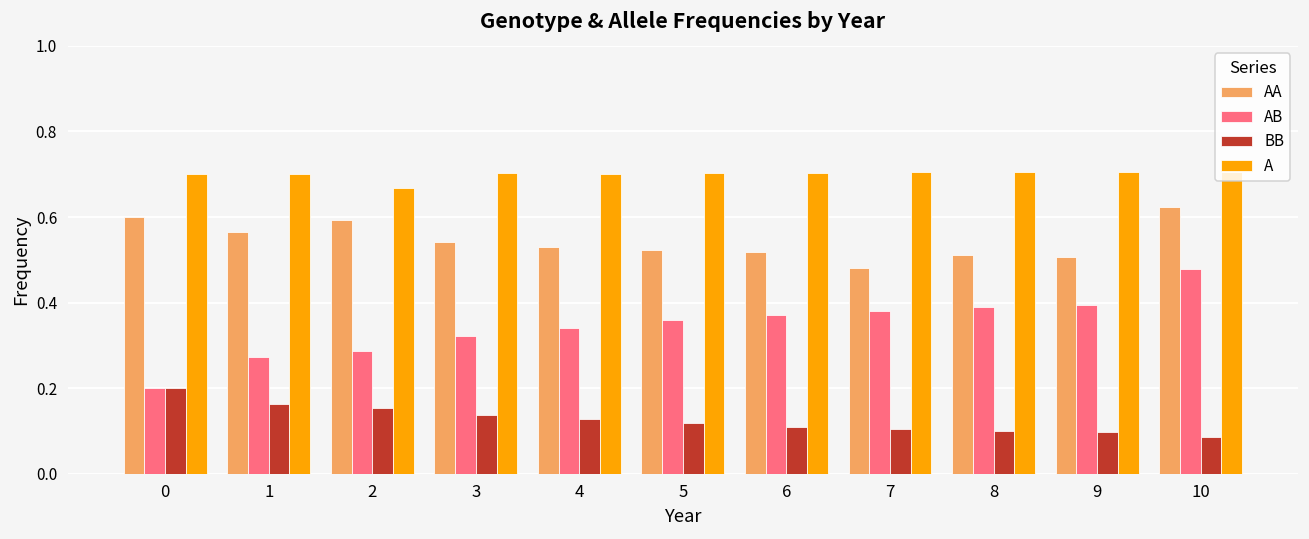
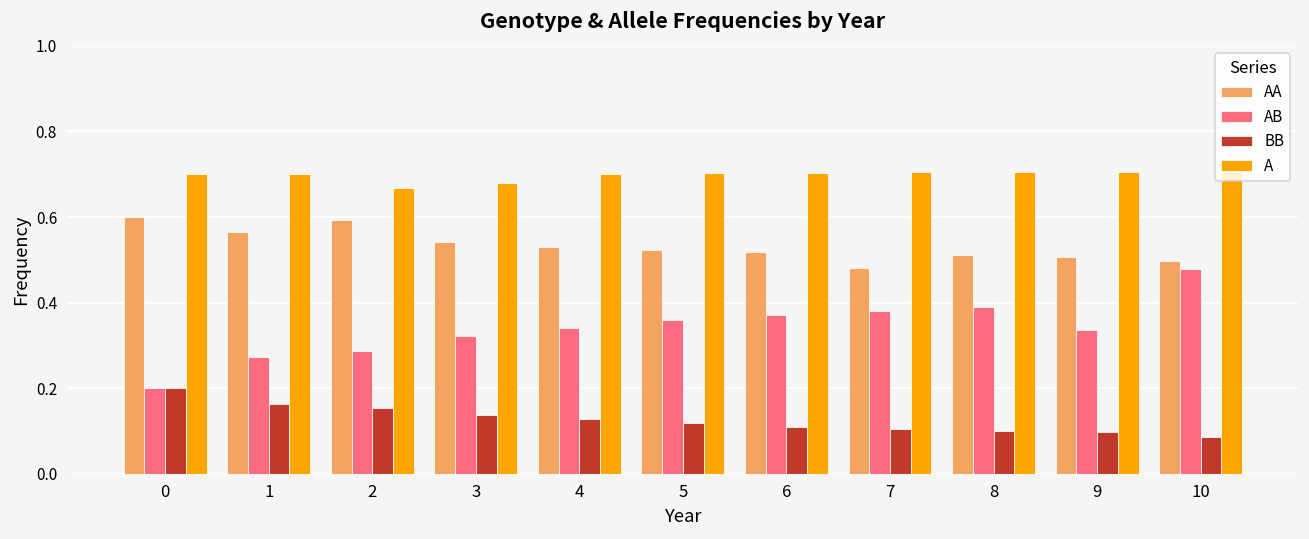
  {
    "AA": {
      "0": 0.60,
      "1": 0.56,
      "2": 0.59,
      "3": 0.54,
      "4": 0.53,
      "5": 0.52,
      "6": 0.52,
      "7": 0.48,
      "8": 0.51,
      "9": 0.51,
-     "10": 0.62
+     "10": 0.50
    },
    "AB": {
      "0": 0.20,
      "1": 0.27,
      "2": 0.29,
      "3": 0.32,
      "4": 0.34,
      "5": 0.36,
      "6": 0.37,
      "7": 0.38,
      "8": 0.39,
-     "9": 0.39,
+     "9": 0.34,
      "10": 0.48
    },
    "BB": {
      "0": 0.20,
      "1": 0.16,
      "2": 0.15,
      "3": 0.14,
      "4": 0.13,
      "5": 0.12,
      "6": 0.11,
      "7": 0.10,
      "8": 0.10,
      "9": 0.10,
      "10": 0.09
    },
    "A": {
      "0": 0.70,
      "1": 0.70,
      "2": 0.67,
-     "3": 0.70,
+     "3": 0.68,
      "4": 0.70,
      "5": 0.70,
      "6": 0.70,
      "7": 0.70,
      "8": 0.70,
      "9": 0.70
    }
  }
